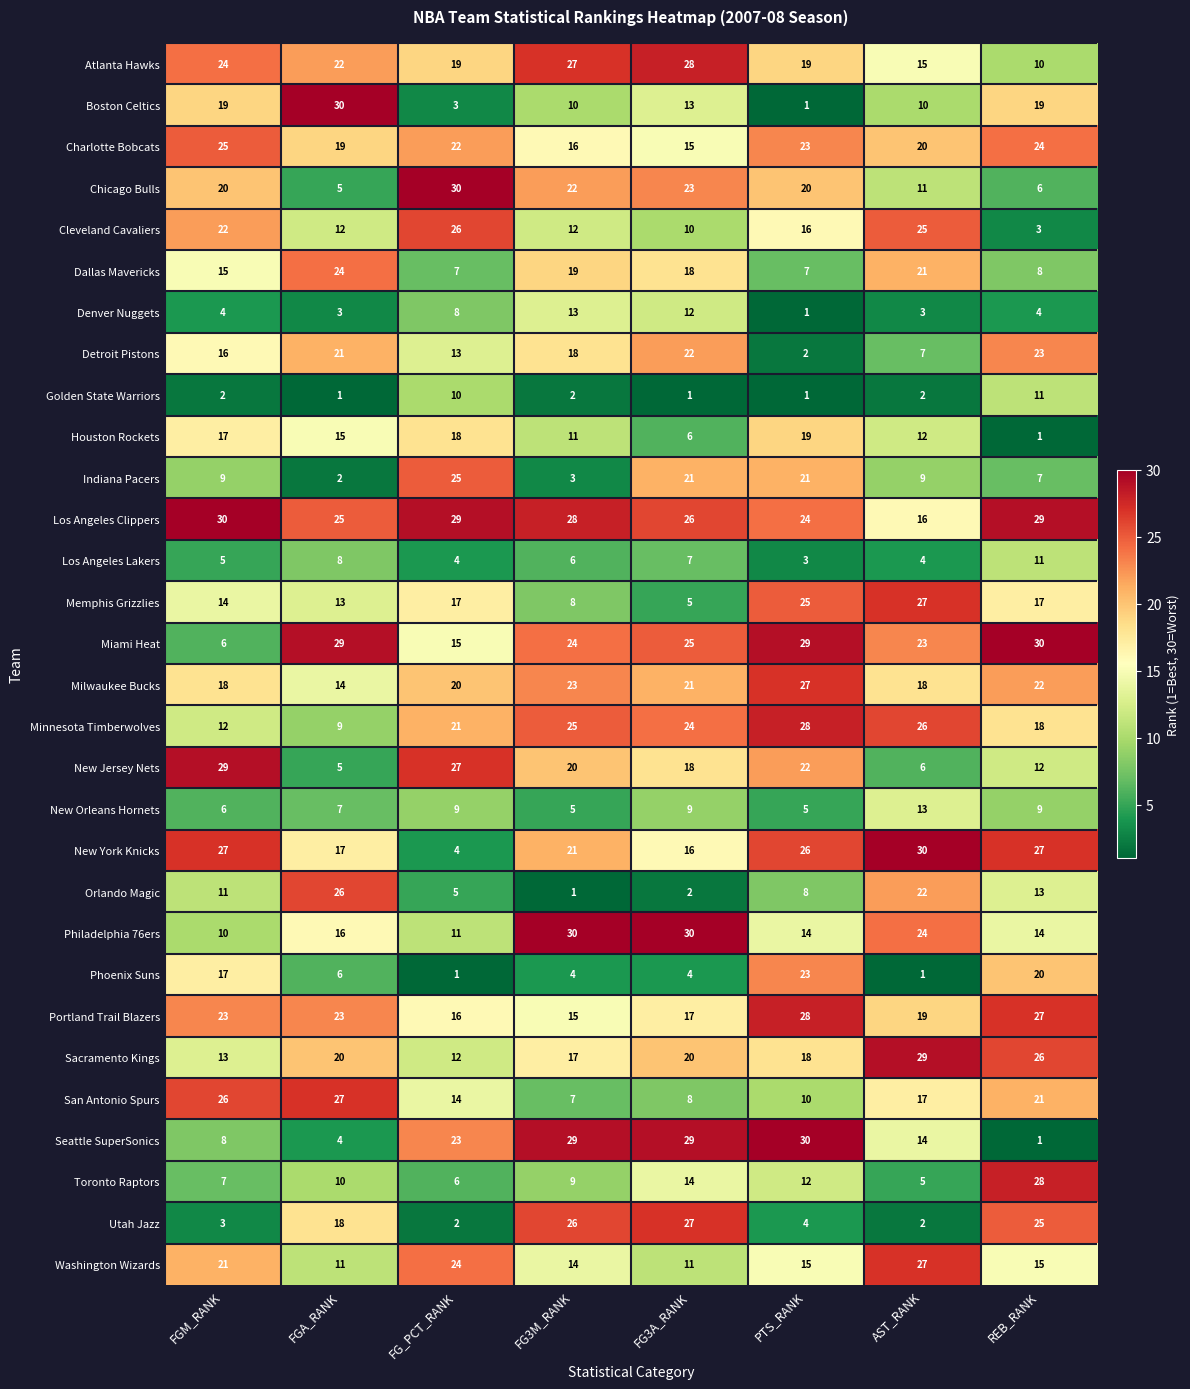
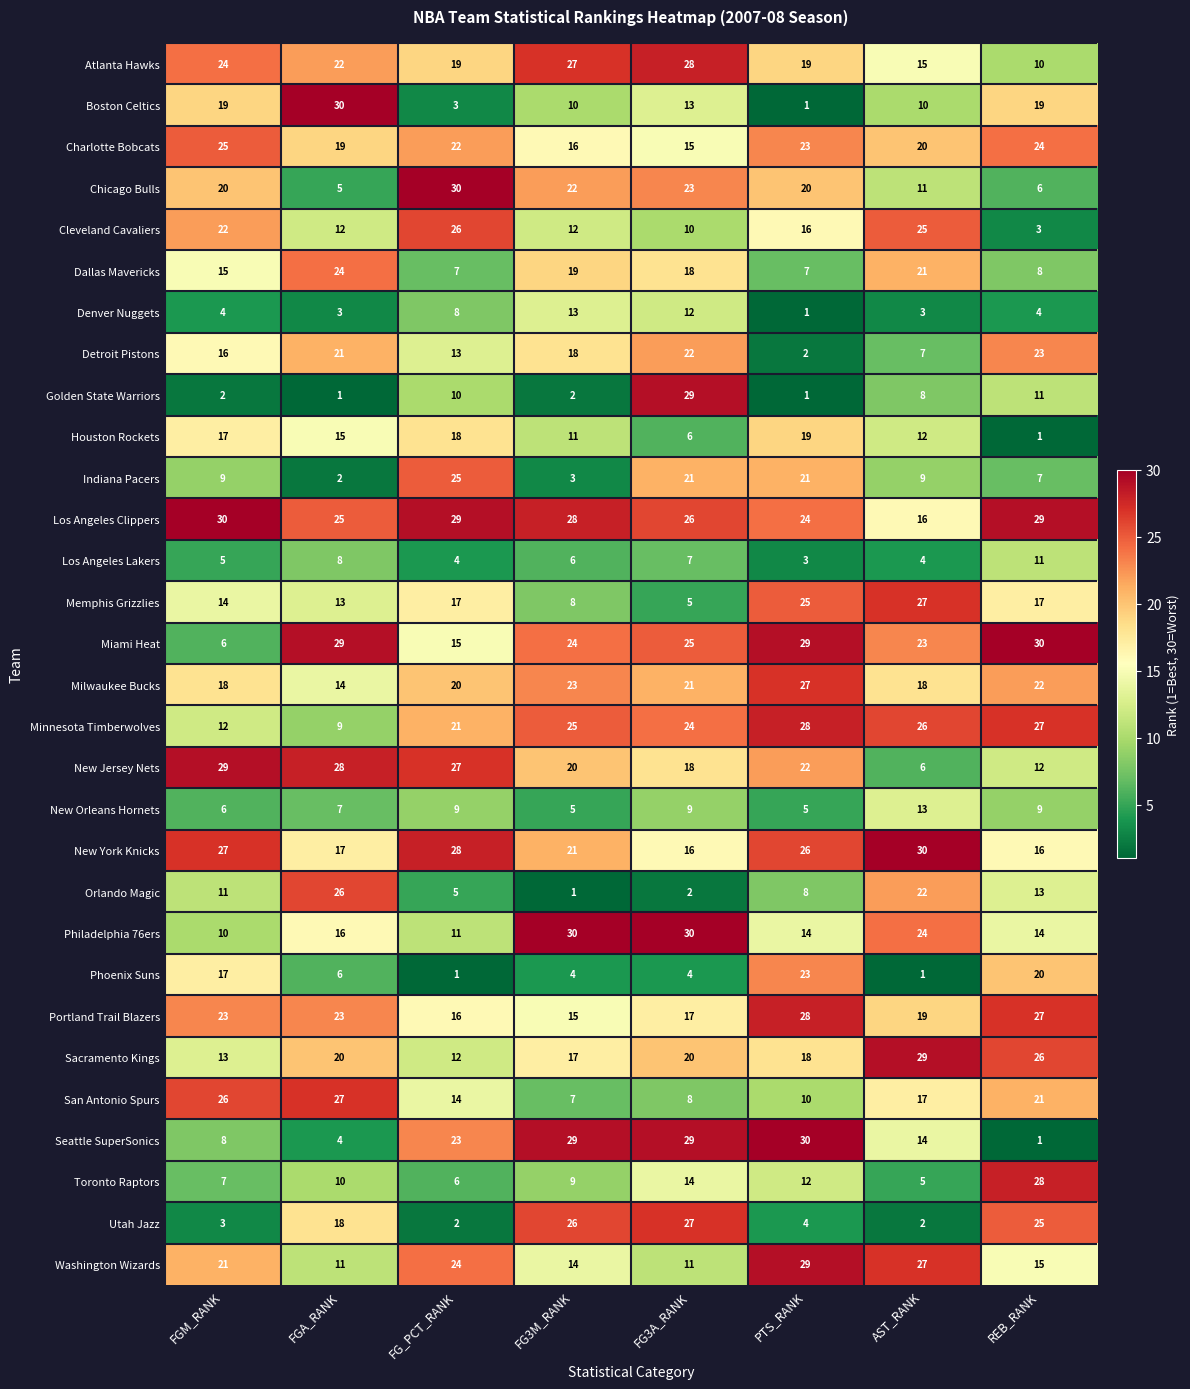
  {
    "Golden State Warriors": {
      "FGM_RANK": 2,
      "FGA_RANK": 1,
      "FG_PCT_RANK": 10,
      "FG3M_RANK": 2,
-     "FG3A_RANK": 1,
+     "FG3A_RANK": 29,
      "PTS_RANK": 1,
-     "AST_RANK": 2,
+     "AST_RANK": 8,
      "REB_RANK": 11
    },
    "Minnesota Timberwolves": {
      "FGM_RANK": 12,
      "FGA_RANK": 9,
      "FG_PCT_RANK": 21,
      "FG3M_RANK": 25,
      "FG3A_RANK": 24,
      "PTS_RANK": 28,
      "AST_RANK": 26,
-     "REB_RANK": 18
+     "REB_RANK": 27
    },
    "New Jersey Nets": {
      "FGM_RANK": 29,
-     "FGA_RANK": 5,
+     "FGA_RANK": 28,
      "FG_PCT_RANK": 27,
      "FG3M_RANK": 20,
      "FG3A_RANK": 18,
      "PTS_RANK": 22,
      "AST_RANK": 6,
      "REB_RANK": 12
    },
    "New York Knicks": {
      "FGM_RANK": 27,
      "FGA_RANK": 17,
-     "FG_PCT_RANK": 4,
+     "FG_PCT_RANK": 28,
      "FG3M_RANK": 21,
      "FG3A_RANK": 16,
      "PTS_RANK": 26,
      "AST_RANK": 30,
-     "REB_RANK": 27
+     "REB_RANK": 16
    },
    "Washington Wizards": {
      "FGM_RANK": 21,
      "FGA_RANK": 11,
      "FG_PCT_RANK": 24,
      "FG3M_RANK": 14,
      "FG3A_RANK": 11,
-     "PTS_RANK": 15,
+     "PTS_RANK": 29,
      "AST_RANK": 27,
      "REB_RANK": 15
    }
  }
